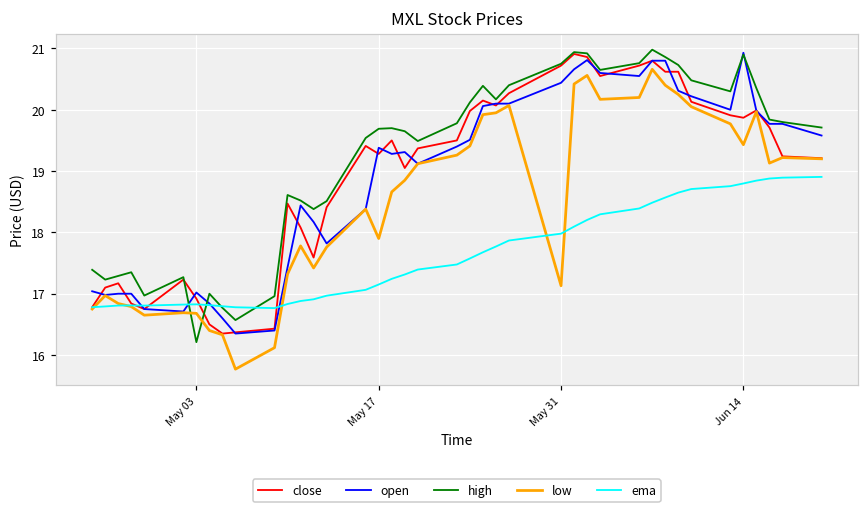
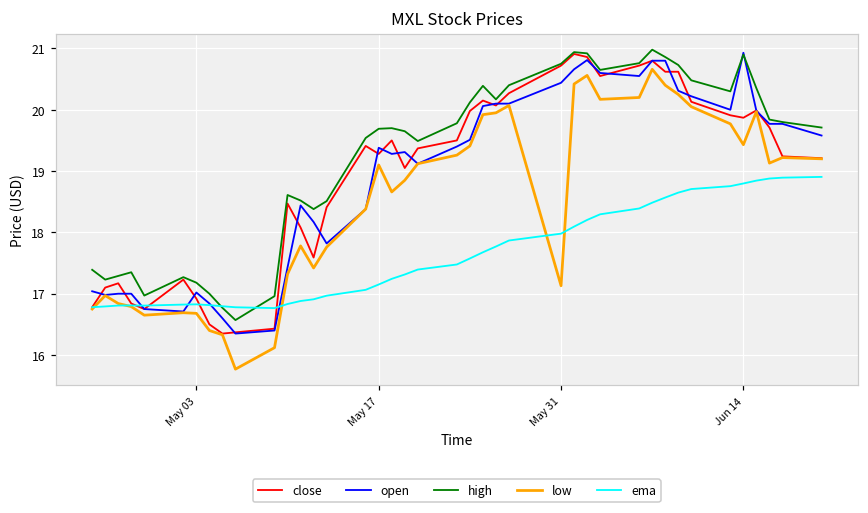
  {
    "close": {
      "May 03": 16.9,
      "May 17": 19.3,
      "Jun 14": 19.9
    },
    "open": {
      "May 03": 17.0,
      "May 17": 19.4,
      "May 31": 20.4
    },
    "high": {
-     "May 03": 16.2,
+     "May 03": 17.2,
      "May 17": 19.7
    },
    "low": {
      "May 03": 16.7,
-     "May 17": 17.9,
+     "May 17": 19.1,
      "May 31": 17.1,
      "Jun 14": 19.4
    },
    "ema": {
      "May 03": 16.8,
      "May 17": 17.2,
      "May 31": 18.0,
      "Jun 14": 18.8
    }
  }
